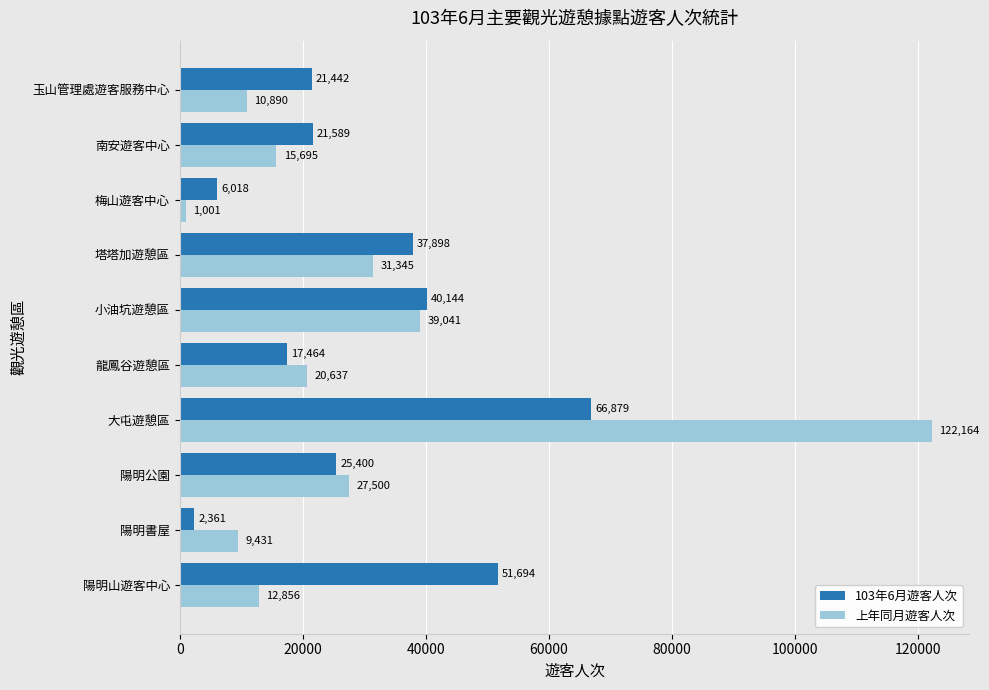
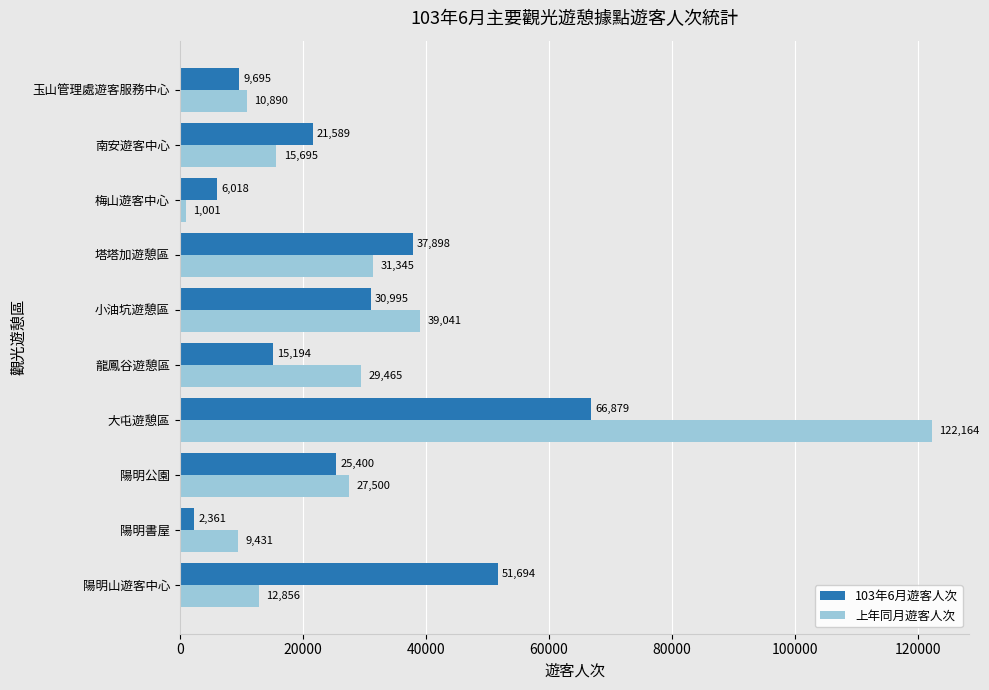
  {
    "103年6月遊客人次": {
-     "玉山管理處遊客服務中心": "21,442",
+     "玉山管理處遊客服務中心": "9,695",
      "南安遊客中心": "21,589",
      "梅山遊客中心": "6,018",
      "塔塔加遊憩區": "37,898",
-     "小油坑遊憩區": "40,144",
-     "龍鳳谷遊憩區": "17,464",
+     "小油坑遊憩區": "30,995",
+     "龍鳳谷遊憩區": "15,194",
      "大屯遊憩區": "66,879",
      "陽明公園": "25,400",
      "陽明書屋": "2,361",
      "陽明山遊客中心": "51,694"
    },
    "上年同月遊客人次": {
      "玉山管理處遊客服務中心": "10,890",
      "南安遊客中心": "15,695",
      "梅山遊客中心": "1,001",
      "塔塔加遊憩區": "31,345",
      "小油坑遊憩區": "39,041",
-     "龍鳳谷遊憩區": "20,637",
+     "龍鳳谷遊憩區": "29,465",
      "大屯遊憩區": "122,164",
      "陽明公園": "27,500",
      "陽明書屋": "9,431",
      "陽明山遊客中心": "12,856"
    }
  }
